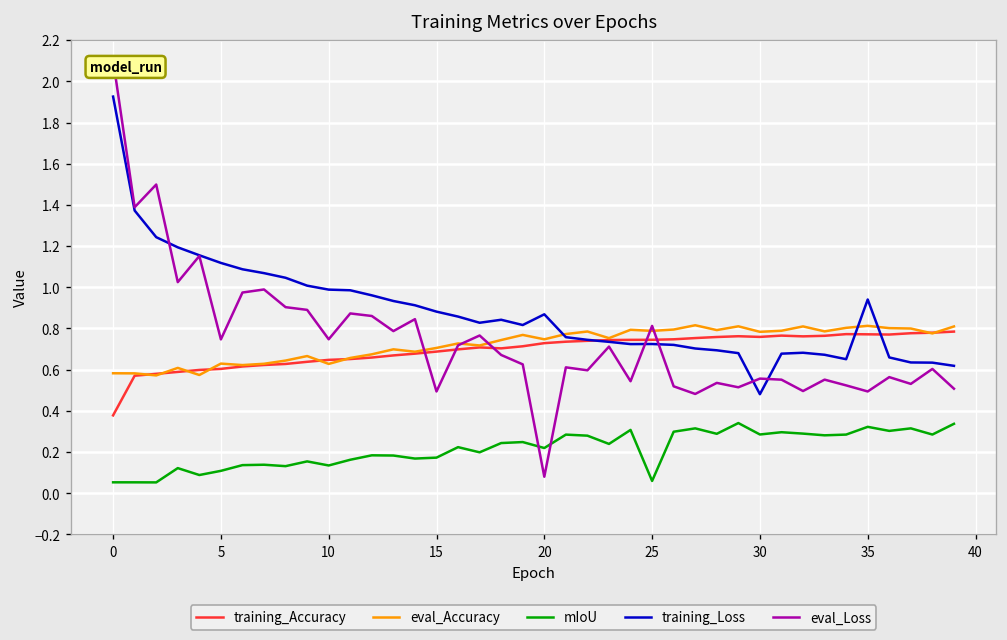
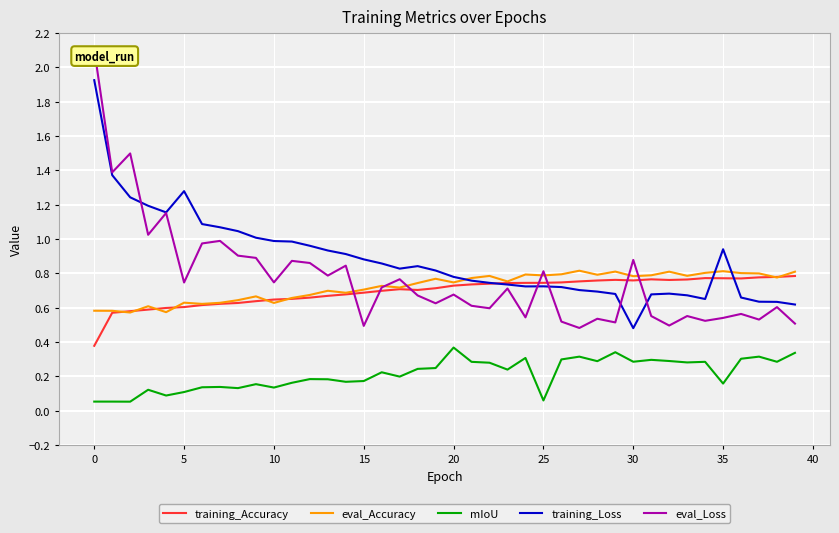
  {
    "training_Accuracy": {
      "0": 0.38,
      "5": 0.60,
      "10": 0.65,
      "15": 0.69,
      "20": 0.73,
      "25": 0.75,
      "30": 0.76,
      "35": 0.77
    },
    "eval_Accuracy": {
      "0": 0.58,
      "5": 0.63,
      "10": 0.63,
      "15": 0.71,
      "20": 0.75,
      "25": 0.79,
      "30": 0.78,
      "35": 0.81
    },
    "mIoU": {
      "0": 0.05,
      "5": 0.11,
      "10": 0.13,
      "15": 0.17,
-     "20": 0.22,
+     "20": 0.37,
      "25": 0.06,
      "30": 0.29,
-     "35": 0.32
+     "35": 0.16
    },
    "training_Loss": {
      "0": 1.93,
-     "5": 1.12,
+     "5": 1.28,
      "10": 0.99,
      "15": 0.88,
-     "20": 0.87,
+     "20": 0.78,
      "25": 0.72,
      "30": 0.48,
      "35": 0.94
    },
    "eval_Loss": {
      "5": 0.75,
      "10": 0.75,
      "15": 0.49,
-     "20": 0.08,
+     "20": 0.68,
      "25": 0.81,
-     "30": 0.56,
-     "35": 0.49
+     "30": 0.88,
+     "35": 0.54
    }
  }
